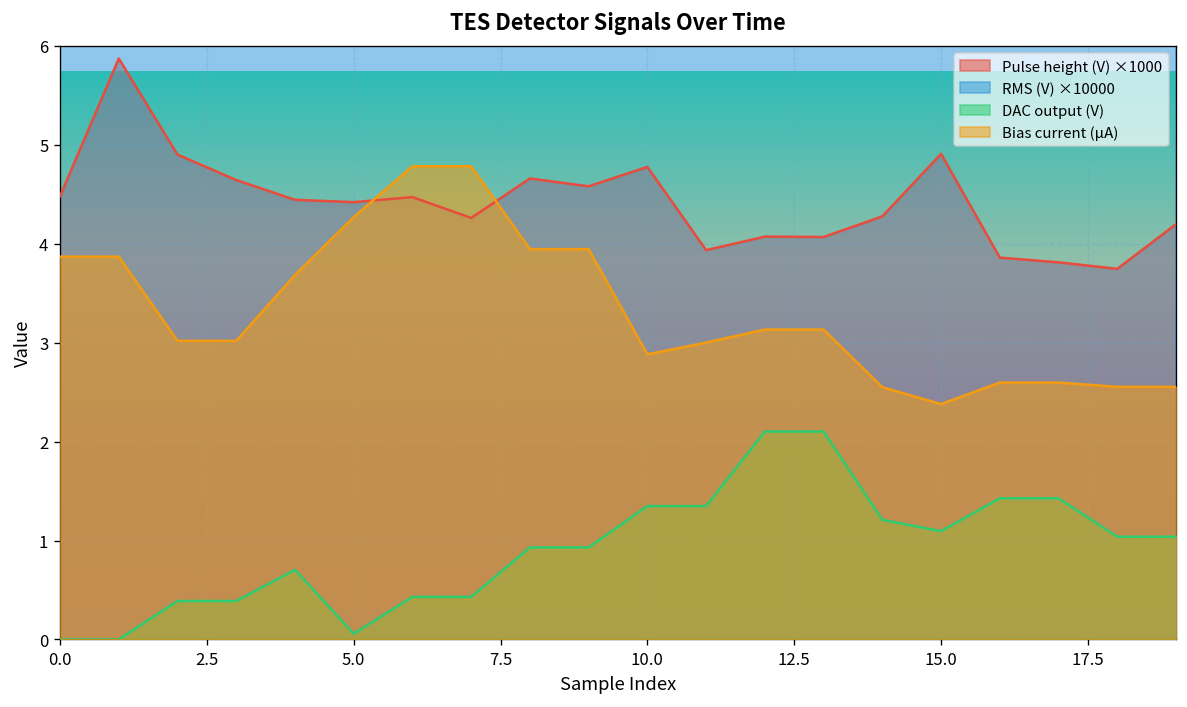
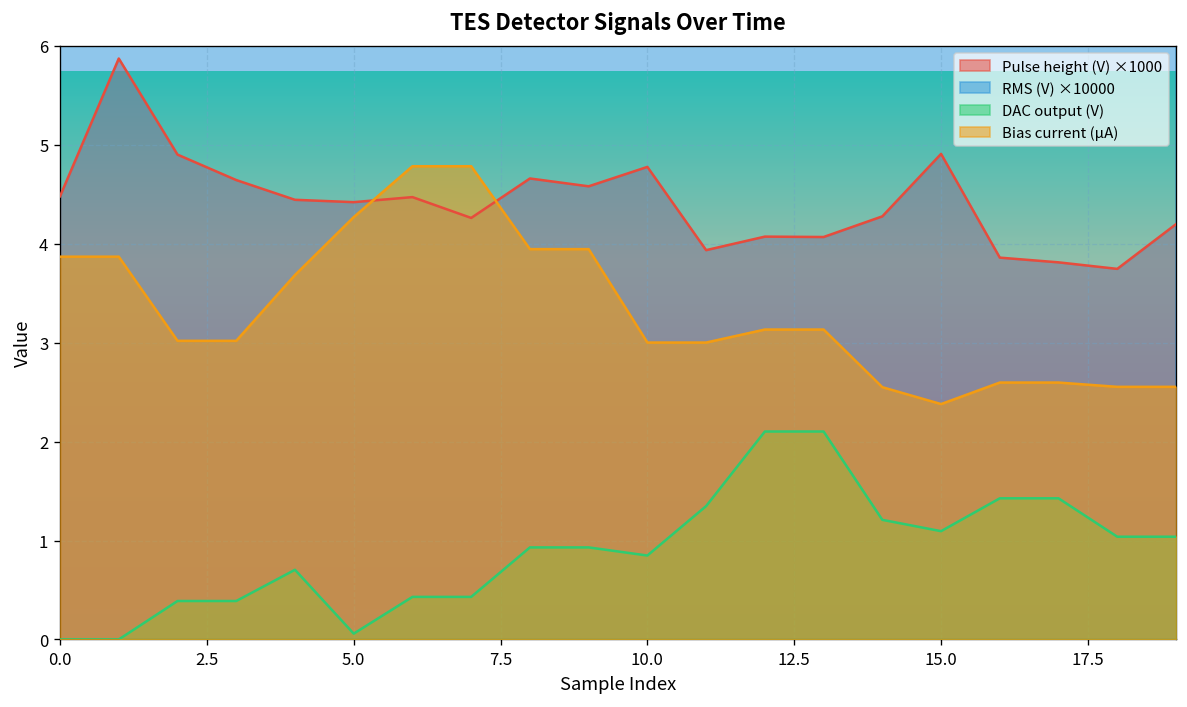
  {
    "Pulse height (V) ×1000": {
      "0.0": 4.5,
      "5.0": 4.4,
      "10.0": 4.8,
      "15.0": 4.9
    },
    "DAC output (V)": {
      "0.0": 0.0,
      "5.0": 0.1,
-     "10.0": 1.3,
+     "10.0": 0.8,
      "15.0": 1.1
    },
    "Bias current (µA)": {
      "0.0": 3.9,
      "5.0": 4.3,
-     "10.0": 2.9,
+     "10.0": 3.0,
      "15.0": 2.4
    }
  }
